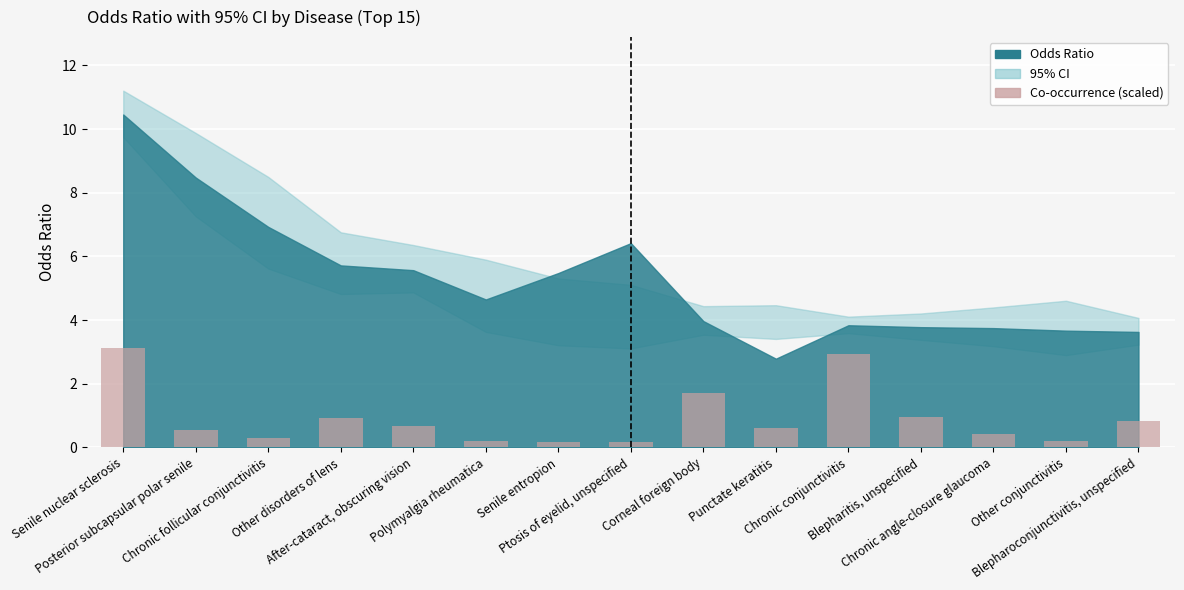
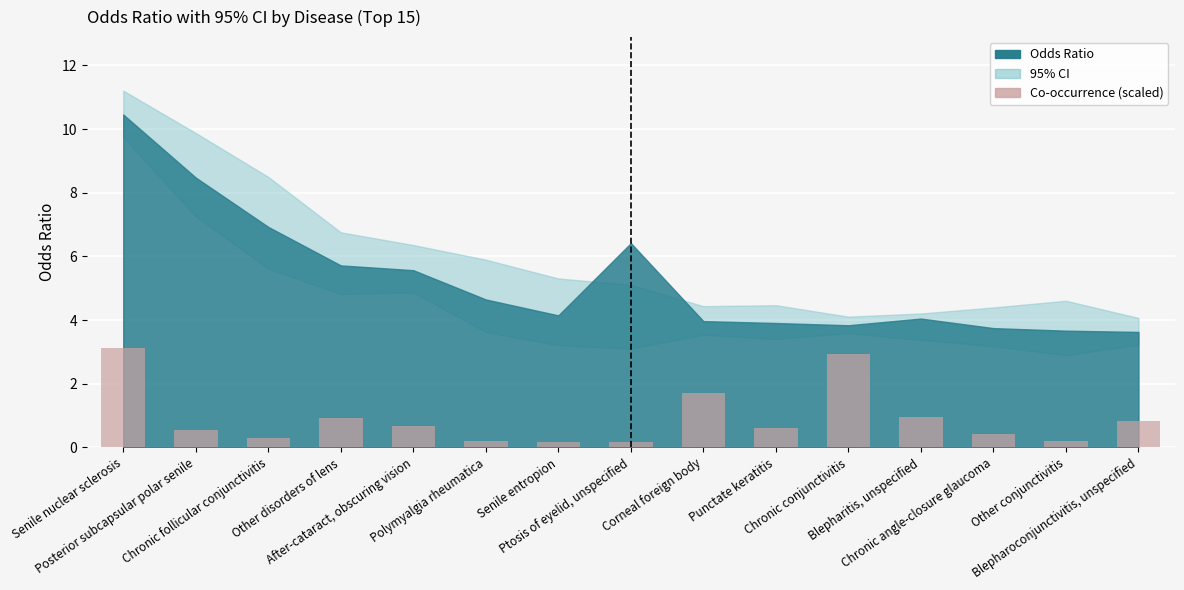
  {
    "Co-occurrence (scaled)": {
      "Senile nuclear sclerosis": 3.1,
      "Posterior subcapsular polar senile": 0.5,
      "Chronic follicular conjunctivitis": 0.3,
      "Other disorders of lens": 0.9,
      "After-cataract, obscuring vision": 0.7,
      "Polymyalgia rheumatica": 0.2,
      "Senile entropion": 0.2,
      "Ptosis of eyelid, unspecified": 0.2,
      "Corneal foreign body": 1.7,
      "Punctate keratitis": 0.6,
      "Chronic conjunctivitis": 2.9,
      "Blepharitis, unspecified": 1.0,
      "Chronic angle-closure glaucoma": 0.4,
      "Other conjunctivitis": 0.2,
      "Blepharoconjunctivitis, unspecified": 0.8
    },
    "Odds Ratio": {
      "Senile nuclear sclerosis": 10.5,
      "Posterior subcapsular polar senile": 8.5,
      "Chronic follicular conjunctivitis": 6.9,
      "Other disorders of lens": 5.7,
      "After-cataract, obscuring vision": 5.6,
      "Polymyalgia rheumatica": 4.7,
-     "Senile entropion": 5.5,
+     "Senile entropion": 4.2,
      "Ptosis of eyelid, unspecified": 6.4,
      "Corneal foreign body": 4.0,
-     "Punctate keratitis": 2.8,
+     "Punctate keratitis": 3.9,
      "Chronic conjunctivitis": 3.8,
-     "Blepharitis, unspecified": 3.8,
+     "Blepharitis, unspecified": 4.1,
      "Chronic angle-closure glaucoma": 3.8,
      "Other conjunctivitis": 3.7,
      "Blepharoconjunctivitis, unspecified": 3.6
    }
  }
